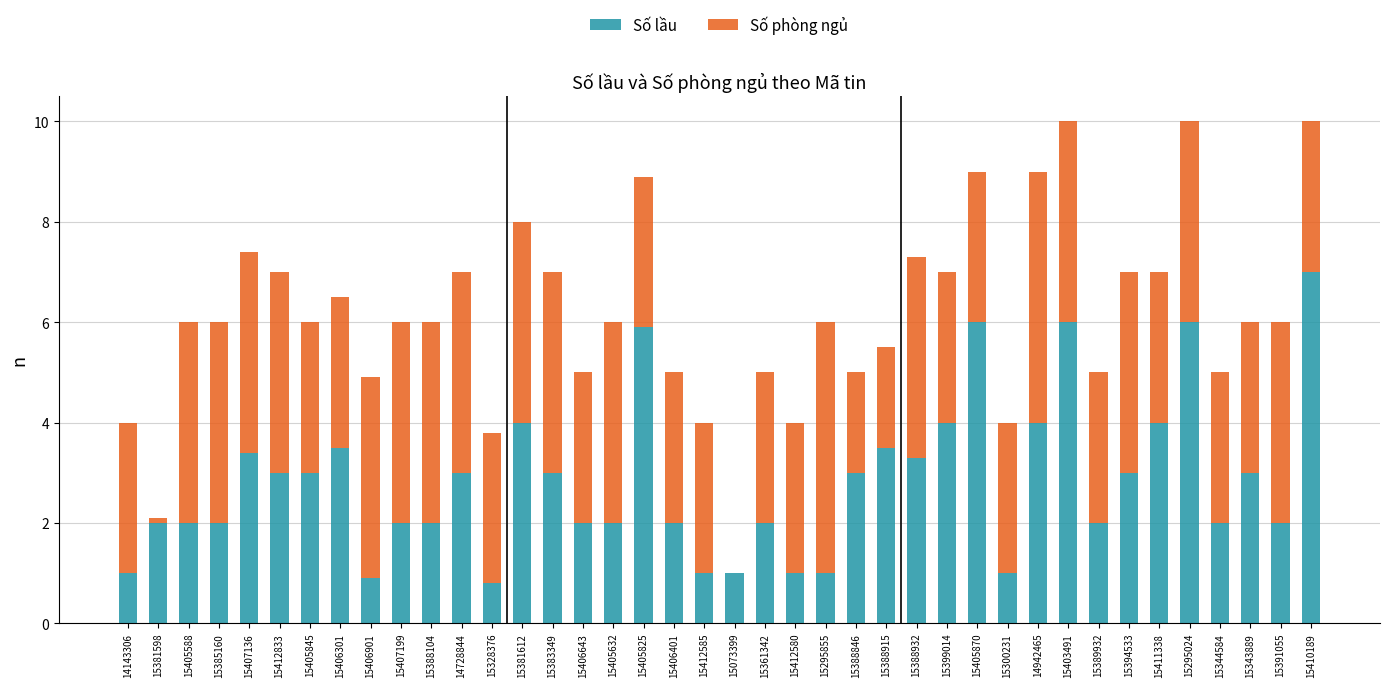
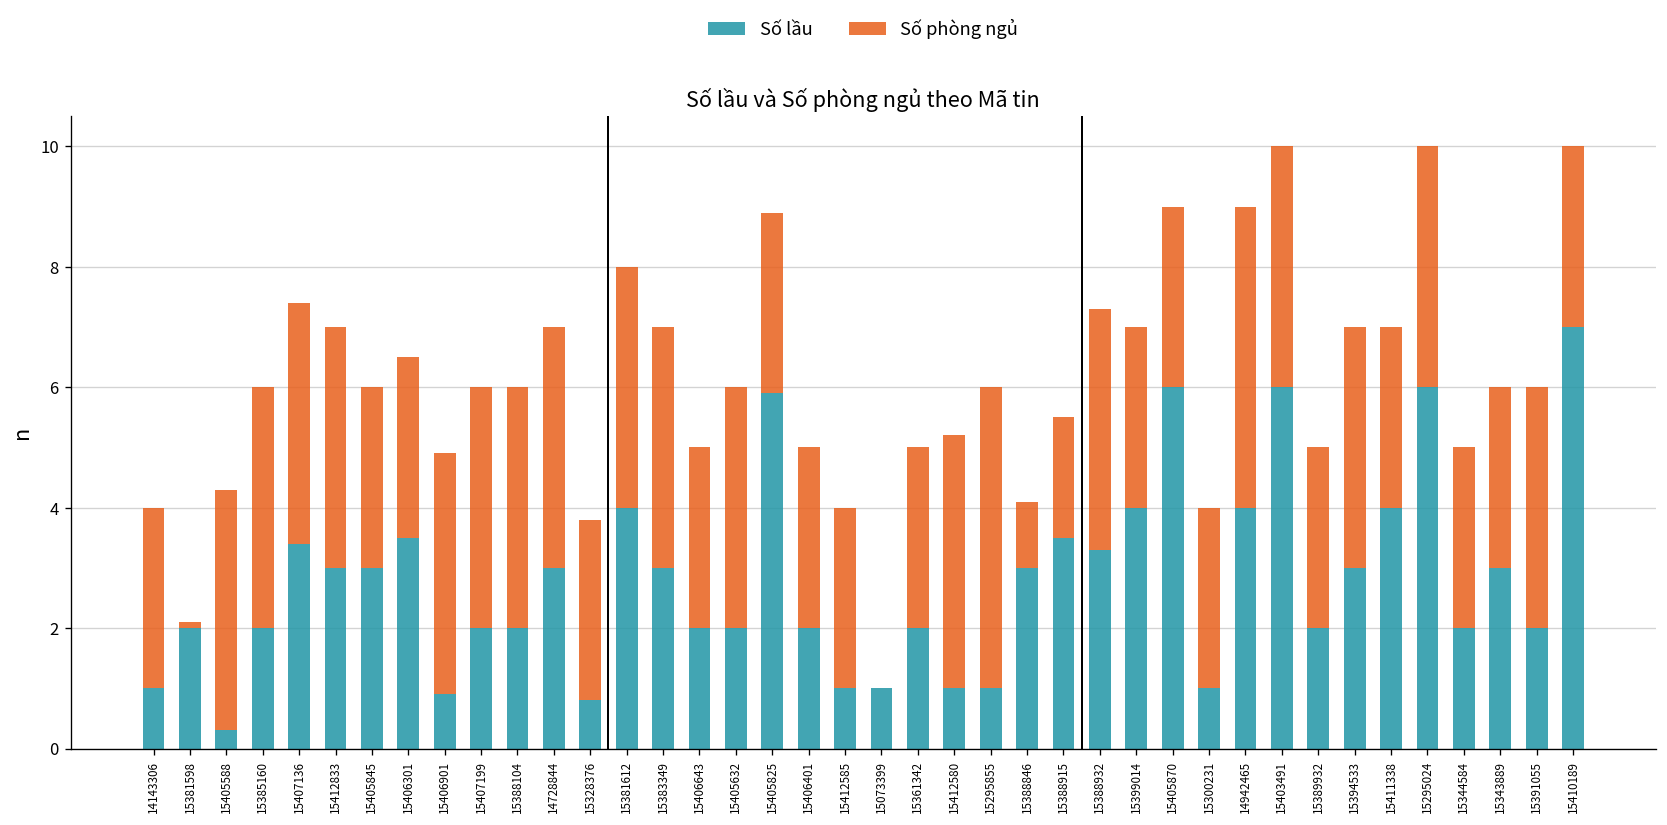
  {
    "Số lầu": {
      "14143306": 1.0,
      "15381598": 2.0,
-     "15405588": 2.0,
+     "15405588": 0.3,
      "15385160": 2.0,
      "15407136": 3.4,
      "15412833": 3.0,
      "15405845": 3.0,
      "15406301": 3.5,
      "15406901": 0.9,
      "15407199": 2.0,
      "15388104": 2.0,
      "14728844": 3.0,
      "15328376": 0.8,
      "15381612": 4.0,
      "15383349": 3.0,
      "15406643": 2.0,
      "15405632": 2.0,
      "15405825": 5.9,
      "15406401": 2.0,
      "15412585": 1.0,
      "15073399": 1.0,
      "15361342": 2.0,
      "15412580": 1.0,
      "15295855": 1.0,
      "15388846": 3.0,
      "15388915": 3.5,
      "15388932": 3.3,
      "15399014": 4.0,
      "15405870": 6.0,
      "15300231": 1.0,
      "14942465": 4.0,
      "15403491": 6.0,
      "15389932": 2.0,
      "15394533": 3.0,
      "15411338": 4.0,
      "15295024": 6.0,
      "15344584": 2.0,
      "15343889": 3.0,
      "15391055": 2.0,
      "15410189": 7.0
    },
    "Số phòng ngủ": {
      "14143306": 3.0,
      "15381598": 0.1,
      "15405588": 4.0,
      "15385160": 4.0,
      "15407136": 4.0,
      "15412833": 4.0,
      "15405845": 3.0,
      "15406301": 3.0,
      "15406901": 4.0,
      "15407199": 4.0,
      "15388104": 4.0,
      "14728844": 4.0,
      "15328376": 3.0,
      "15381612": 4.0,
      "15383349": 4.0,
      "15406643": 3.0,
      "15405632": 4.0,
      "15405825": 3.0,
      "15406401": 3.0,
      "15412585": 3.0,
      "15073399": 0.0,
      "15361342": 3.0,
-     "15412580": 3.0,
+     "15412580": 4.2,
      "15295855": 5.0,
-     "15388846": 2.0,
+     "15388846": 1.1,
      "15388915": 2.0,
      "15388932": 4.0,
      "15399014": 3.0,
      "15405870": 3.0,
      "15300231": 3.0,
      "14942465": 5.0,
      "15403491": 4.0,
      "15389932": 3.0,
      "15394533": 4.0,
      "15411338": 3.0,
      "15295024": 4.0,
      "15344584": 3.0,
      "15343889": 3.0,
      "15391055": 4.0,
      "15410189": 3.0
    }
  }
